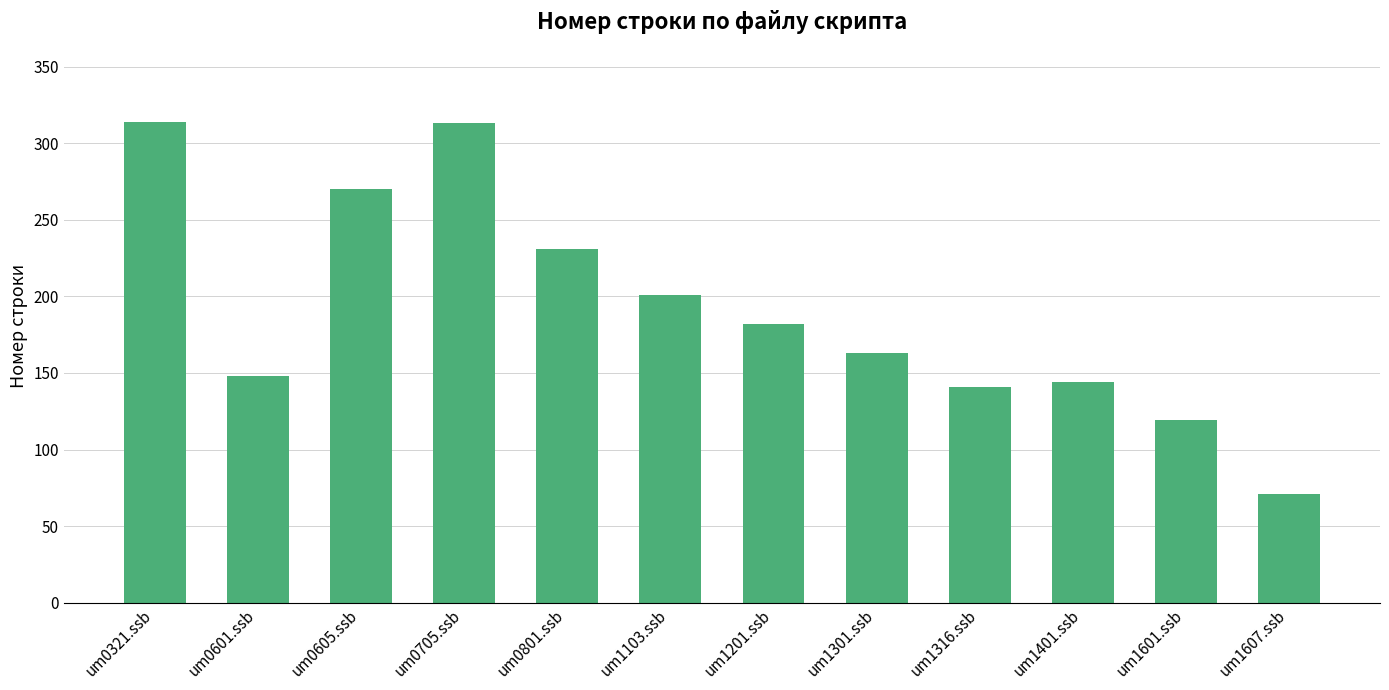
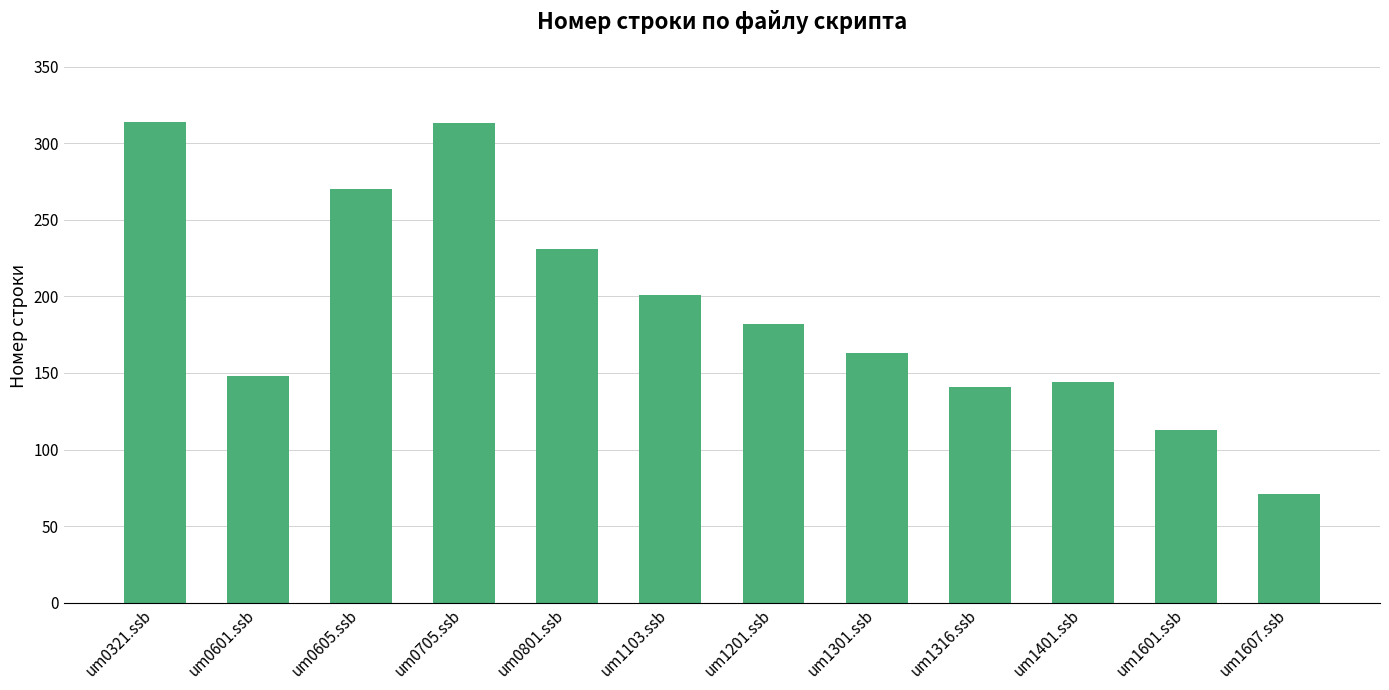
  {
    "um0321.ssb": 314,
    "um0601.ssb": 148,
    "um0605.ssb": 270,
    "um0705.ssb": 313,
    "um0801.ssb": 231,
    "um1103.ssb": 201,
    "um1201.ssb": 182,
    "um1301.ssb": 163,
    "um1316.ssb": 141,
    "um1401.ssb": 144,
-   "um1601.ssb": 119,
+   "um1601.ssb": 113,
    "um1607.ssb": 71
  }
